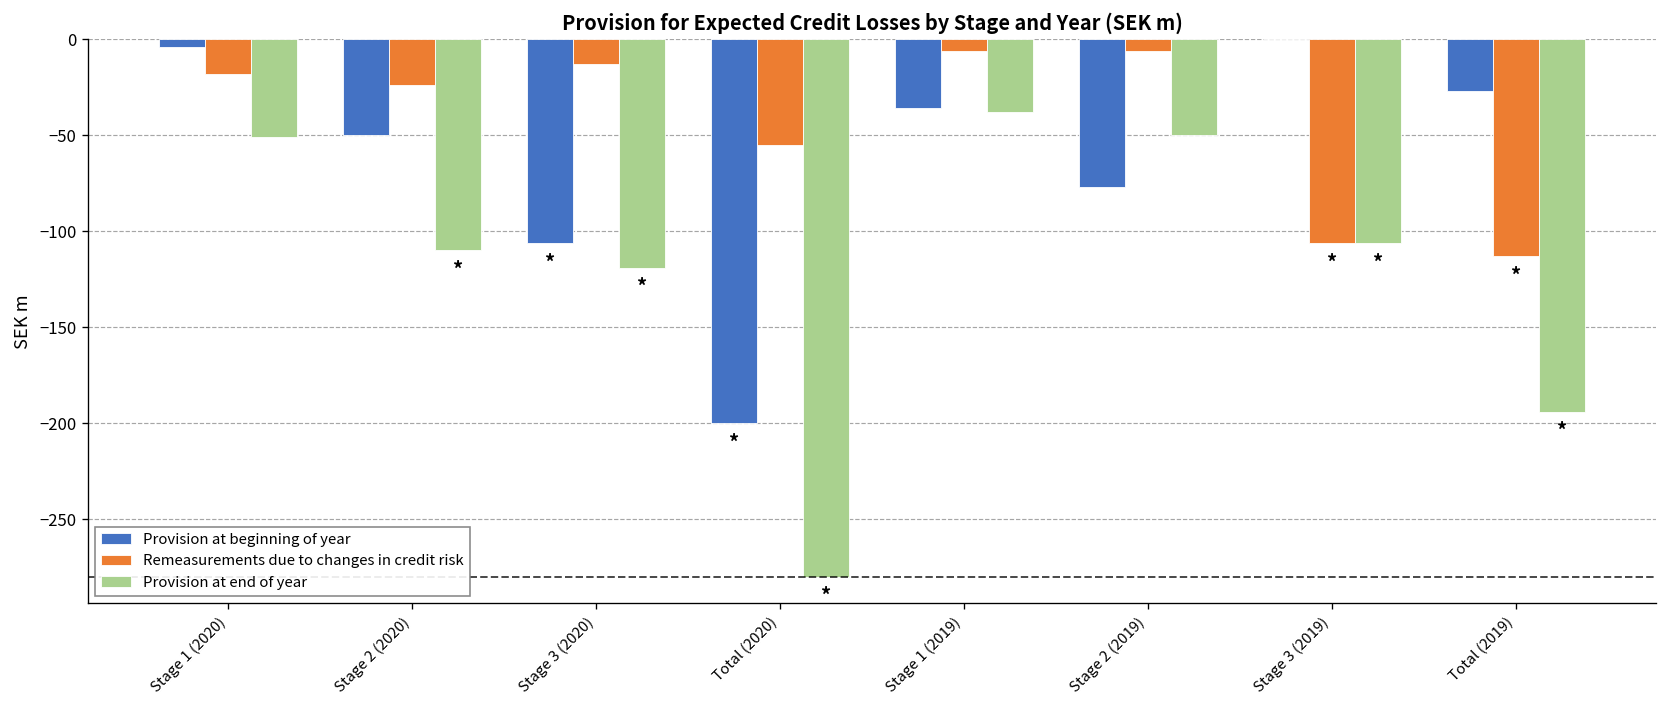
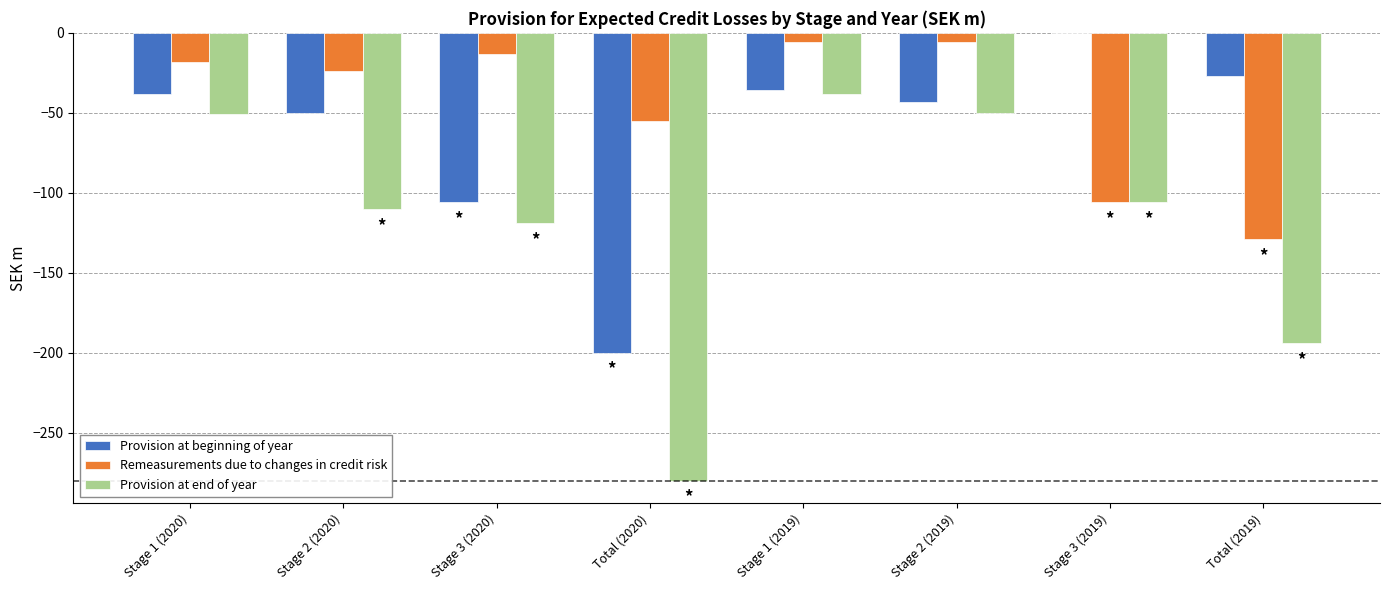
  {
    "Provision at beginning of year": {
-     "Stage 1 (2020)": -4,
+     "Stage 1 (2020)": -38,
      "Stage 2 (2020)": -50,
      "Stage 3 (2020)": -106,
      "Total (2020)": -200,
      "Stage 1 (2019)": -36,
-     "Stage 2 (2019)": -77,
+     "Stage 2 (2019)": -43,
      "Stage 3 (2019)": 0,
      "Total (2019)": -27
    },
    "Remeasurements due to changes in credit risk": {
      "Stage 1 (2020)": -18,
      "Stage 2 (2020)": -24,
      "Stage 3 (2020)": -13,
      "Total (2020)": -55,
      "Stage 1 (2019)": -6,
      "Stage 2 (2019)": -6,
      "Stage 3 (2019)": -106,
-     "Total (2019)": -113
+     "Total (2019)": -129
    },
    "Provision at end of year": {
      "Stage 1 (2020)": -51,
      "Stage 2 (2020)": -110,
      "Stage 3 (2020)": -119,
      "Total (2020)": -280,
      "Stage 1 (2019)": -38,
      "Stage 2 (2019)": -50,
      "Stage 3 (2019)": -106,
      "Total (2019)": -194
    }
  }
